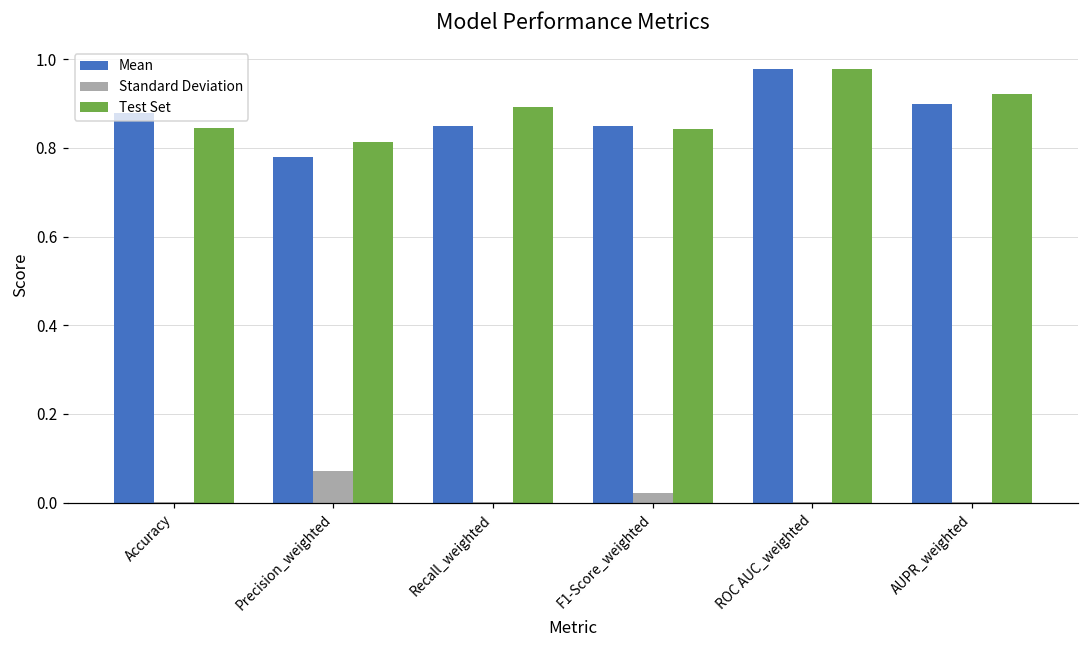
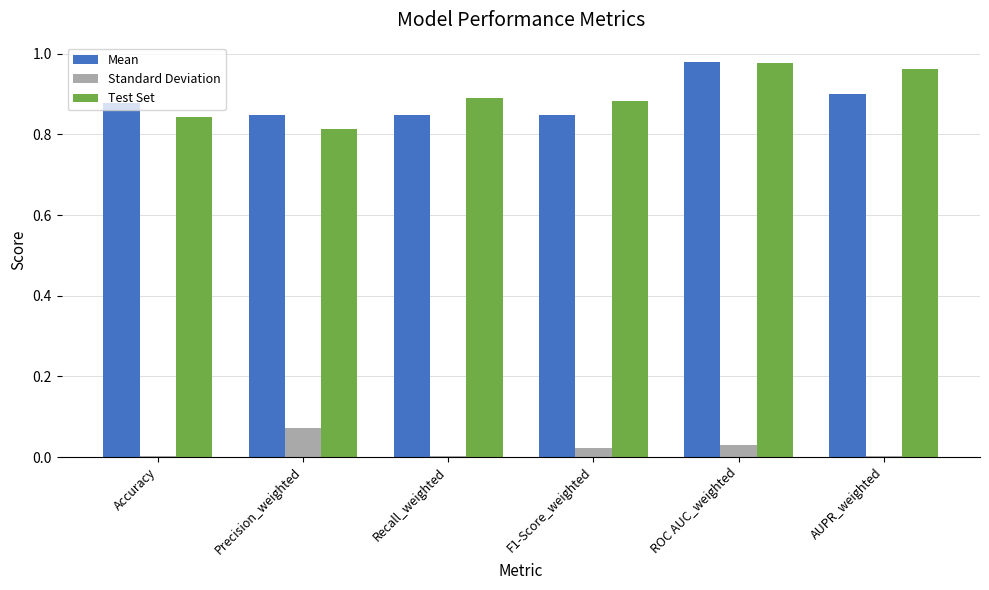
  {
    "Mean": {
-     "Precision_weighted": 0.78,
+     "Precision_weighted": 0.85,
      "Recall_weighted": 0.85,
      "F1-Score_weighted": 0.85,
      "ROC AUC_weighted": 0.98,
      "AUPR_weighted": 0.90
    },
    "Standard Deviation": {
      "Precision_weighted": 0.07,
      "F1-Score_weighted": 0.02,
-     "ROC AUC_weighted": 0.00
+     "ROC AUC_weighted": 0.03
    },
    "Test Set": {
      "Accuracy": 0.84,
      "Precision_weighted": 0.81,
      "Recall_weighted": 0.89,
-     "F1-Score_weighted": 0.84,
+     "F1-Score_weighted": 0.88,
      "ROC AUC_weighted": 0.98,
-     "AUPR_weighted": 0.92
+     "AUPR_weighted": 0.96
    }
  }
